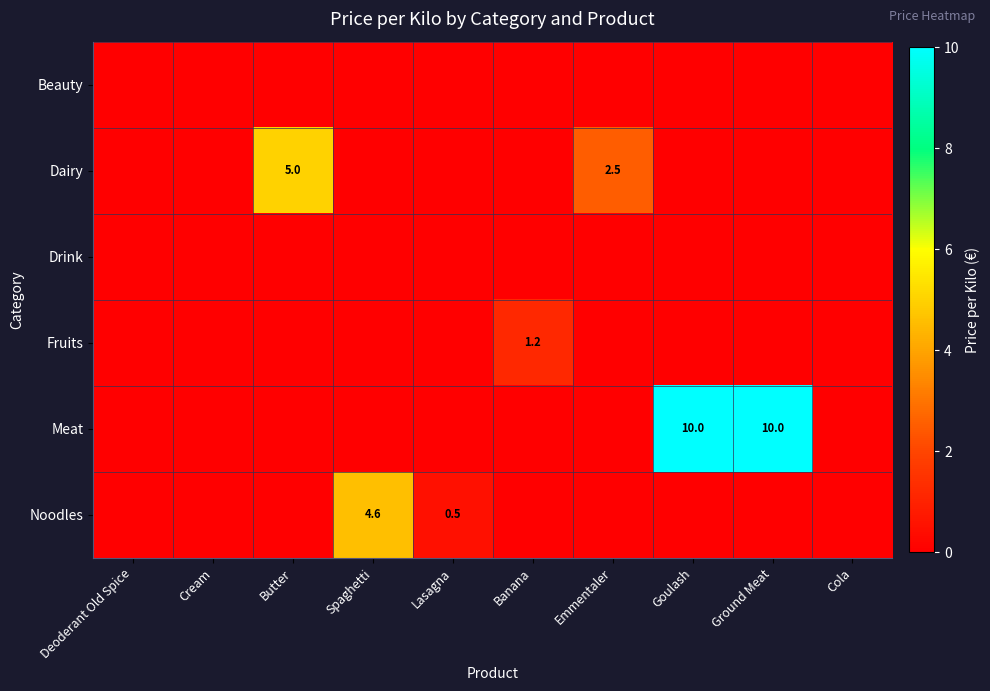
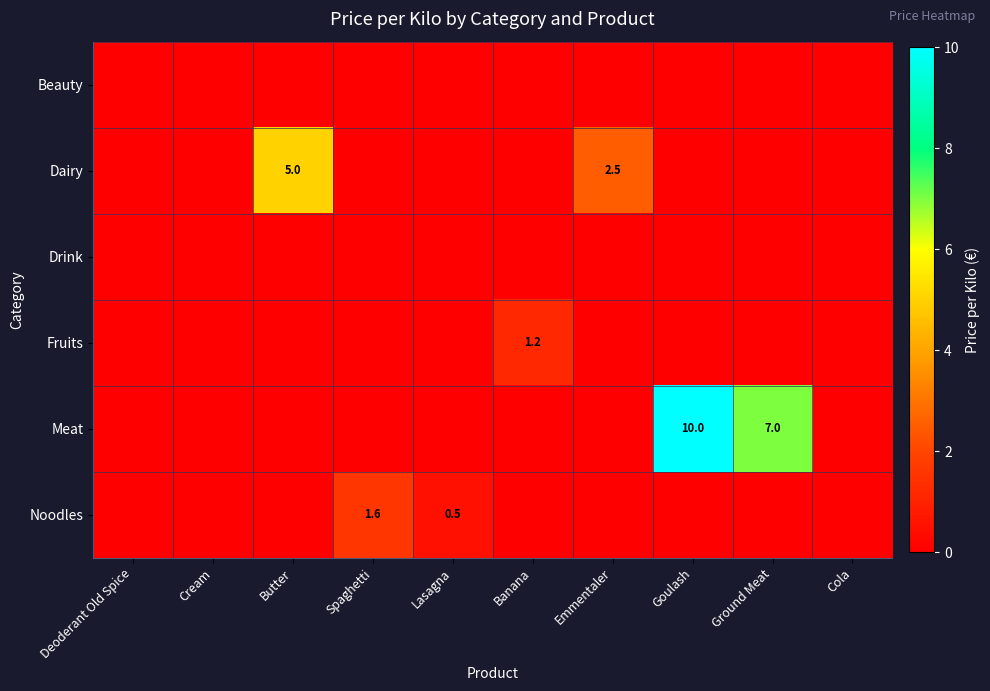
  {
    "Dairy": {
      "Butter": 5.0,
      "Emmentaler": 2.5
    },
    "Fruits": {
      "Banana": 1.2
    },
    "Meat": {
      "Goulash": 10.0,
-     "Ground Meat": 10.0
+     "Ground Meat": 7.0
    },
    "Noodles": {
-     "Spaghetti": 4.6,
+     "Spaghetti": 1.6,
      "Lasagna": 0.5
    }
  }
